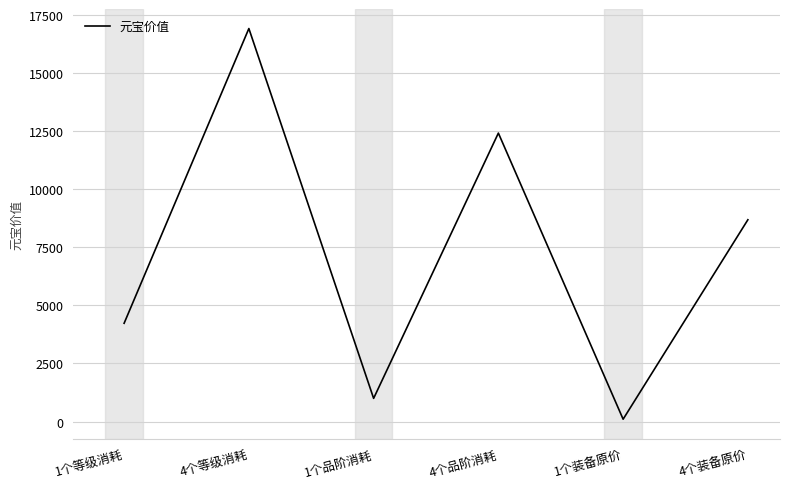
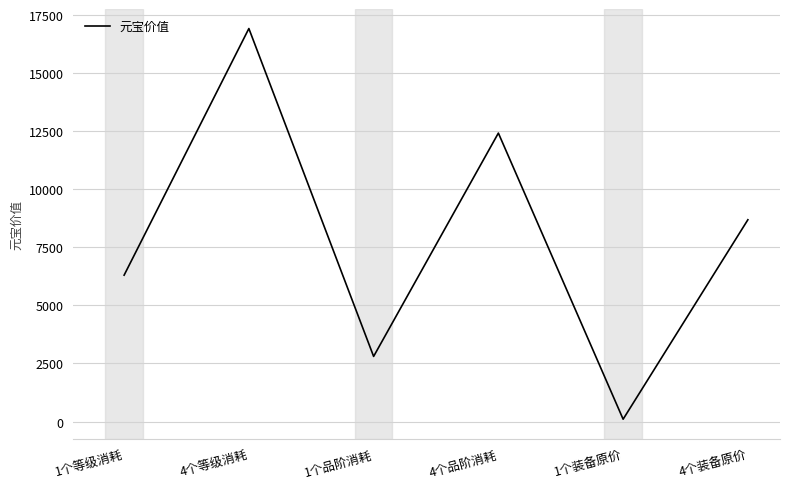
  {
-   "1个等级消耗": 4200,
+   "1个等级消耗": 6300,
    "4个等级消耗": 16900,
-   "1个品阶消耗": 1000,
+   "1个品阶消耗": 2800,
    "4个品阶消耗": 12400,
    "1个装备原价": 100,
    "4个装备原价": 8700
  }
